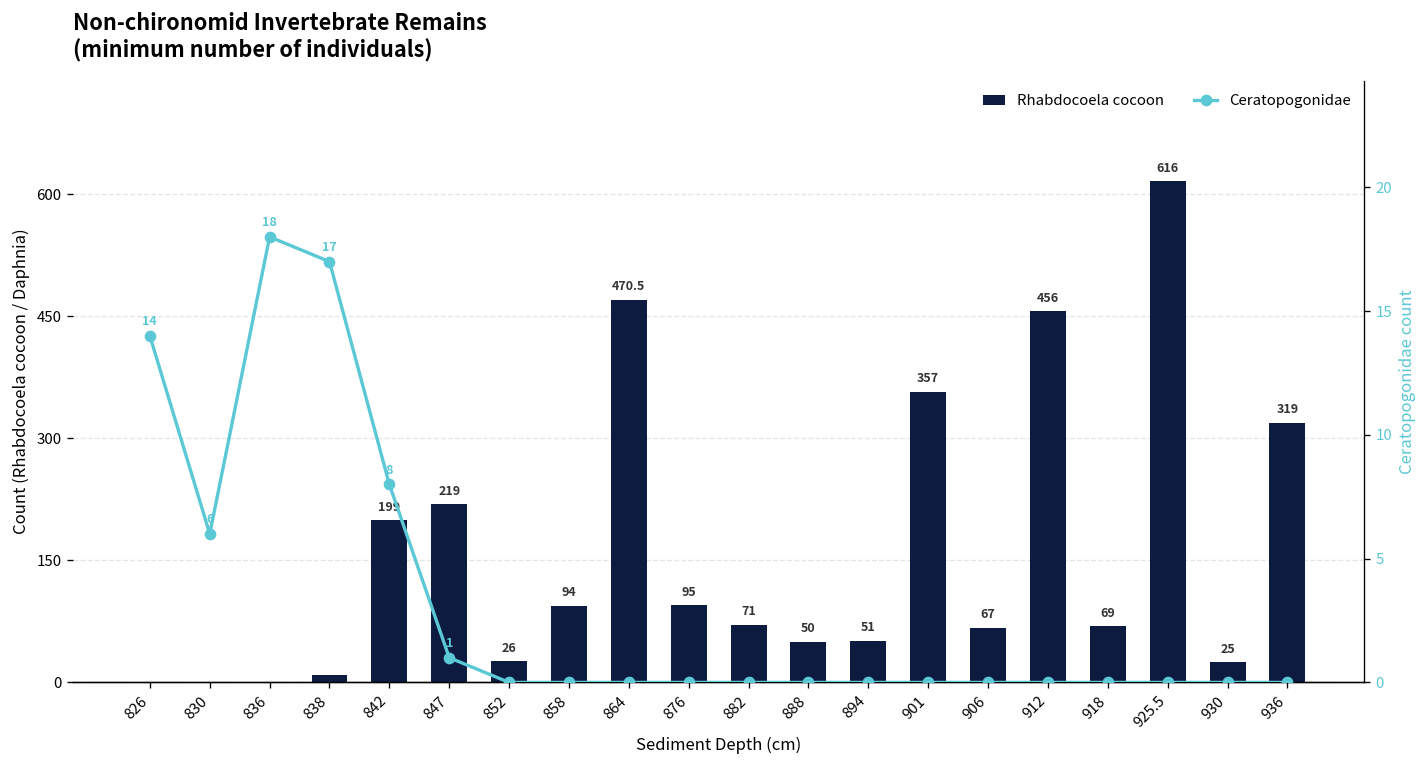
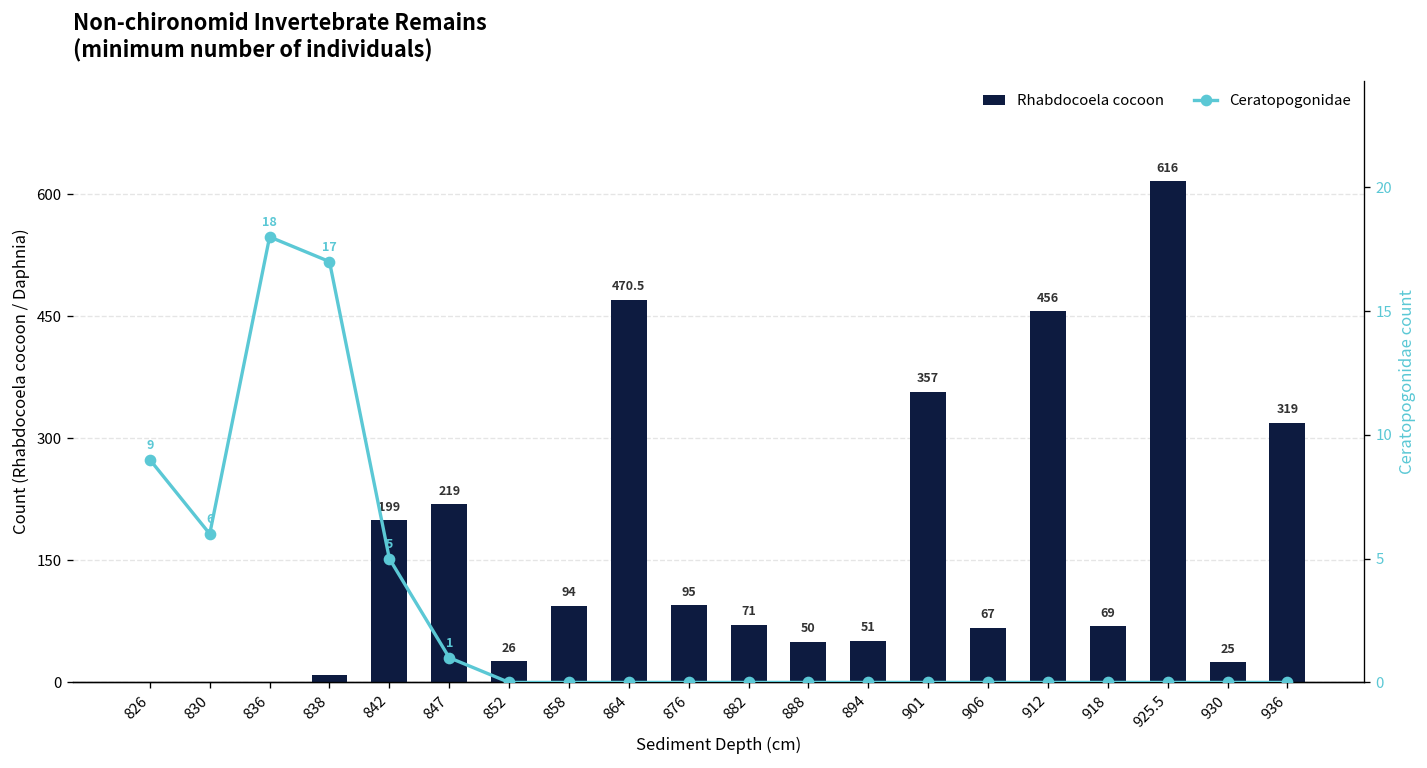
  {
    "Rhabdocoela cocoon": {
      "842": 199,
      "847": 219,
      "852": 26,
      "858": 94,
      "864": 470.5,
      "876": 95,
      "882": 71,
      "888": 50,
      "894": 51,
      "901": 357,
      "906": 67,
      "912": 456,
      "918": 69,
      "925.5": 616,
      "930": 25,
      "936": 319
    },
    "Ceratopogonidae": {
-     "826": 14,
+     "826": 9,
      "836": 18,
      "838": 17,
-     "842": 8,
+     "842": 5,
      "847": 1
    }
  }
